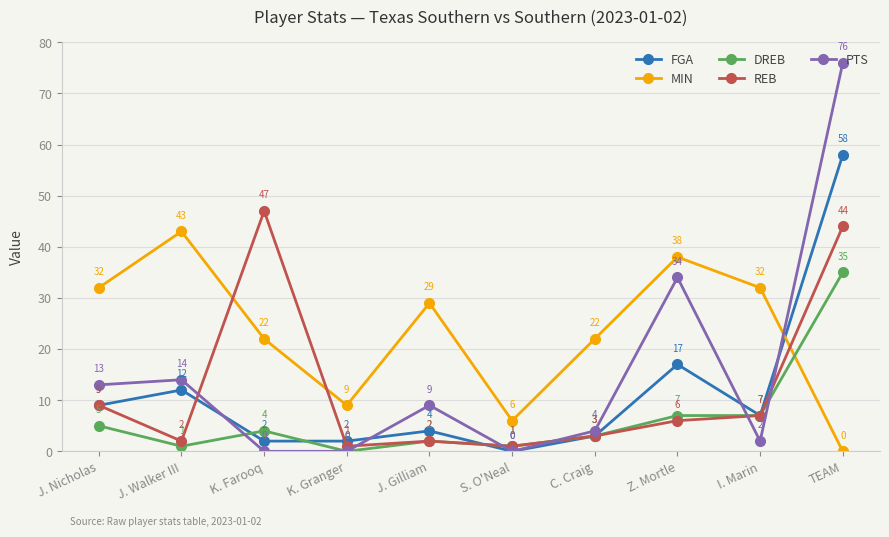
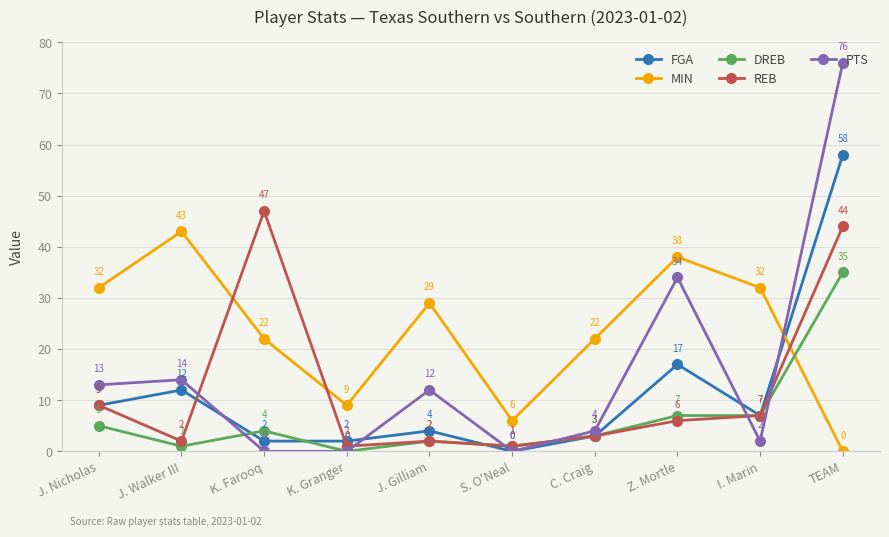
  {
    "FGA": {
      "J. Gilliam": 4,
      "Z. Mortle": 17,
      "TEAM": 58
    },
    "MIN": {
      "J. Nicholas": 32,
      "J. Walker III": 43,
      "K. Farooq": 22,
      "K. Granger": 9,
      "J. Gilliam": 29,
      "S. O'Neal": 6,
      "C. Craig": 22,
      "Z. Mortle": 38,
      "I. Marin": 32,
      "TEAM": 0
    },
    "DREB": {
      "K. Farooq": 4,
      "TEAM": 35
    },
    "REB": {
      "K. Farooq": 47,
      "TEAM": 44
    },
    "PTS": {
      "J. Nicholas": 13,
      "J. Walker III": 14,
-     "J. Gilliam": 9,
+     "J. Gilliam": 12,
      "I. Marin": 2,
      "TEAM": 76
    }
  }
